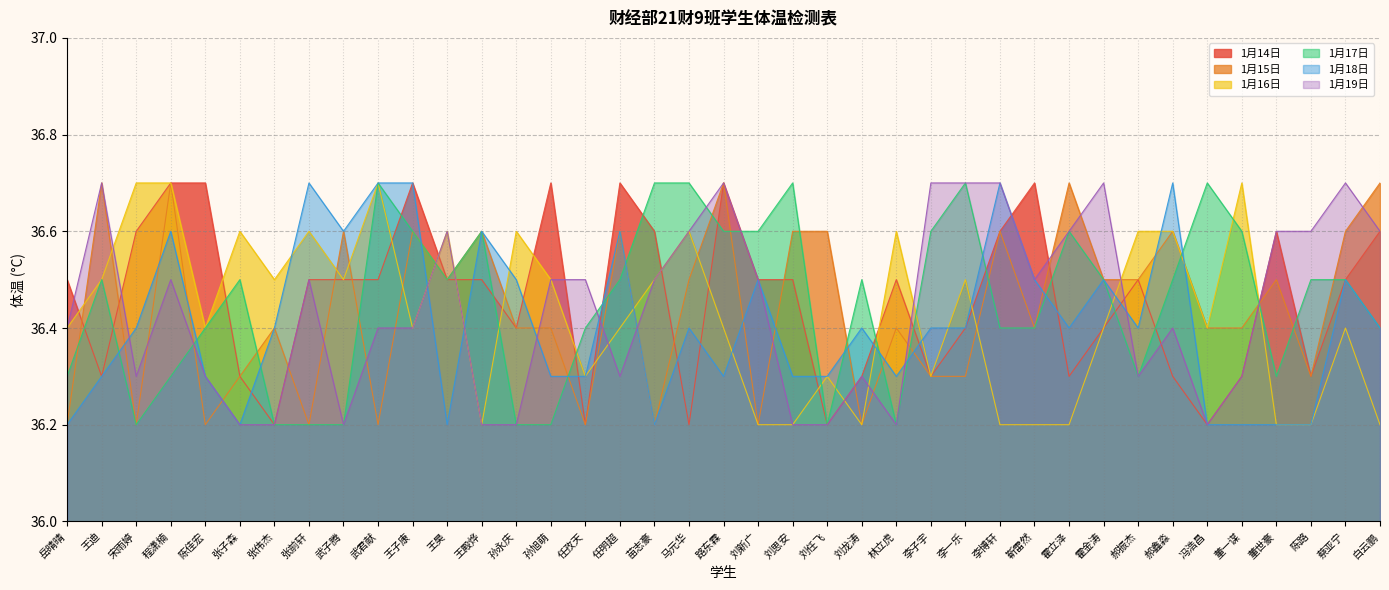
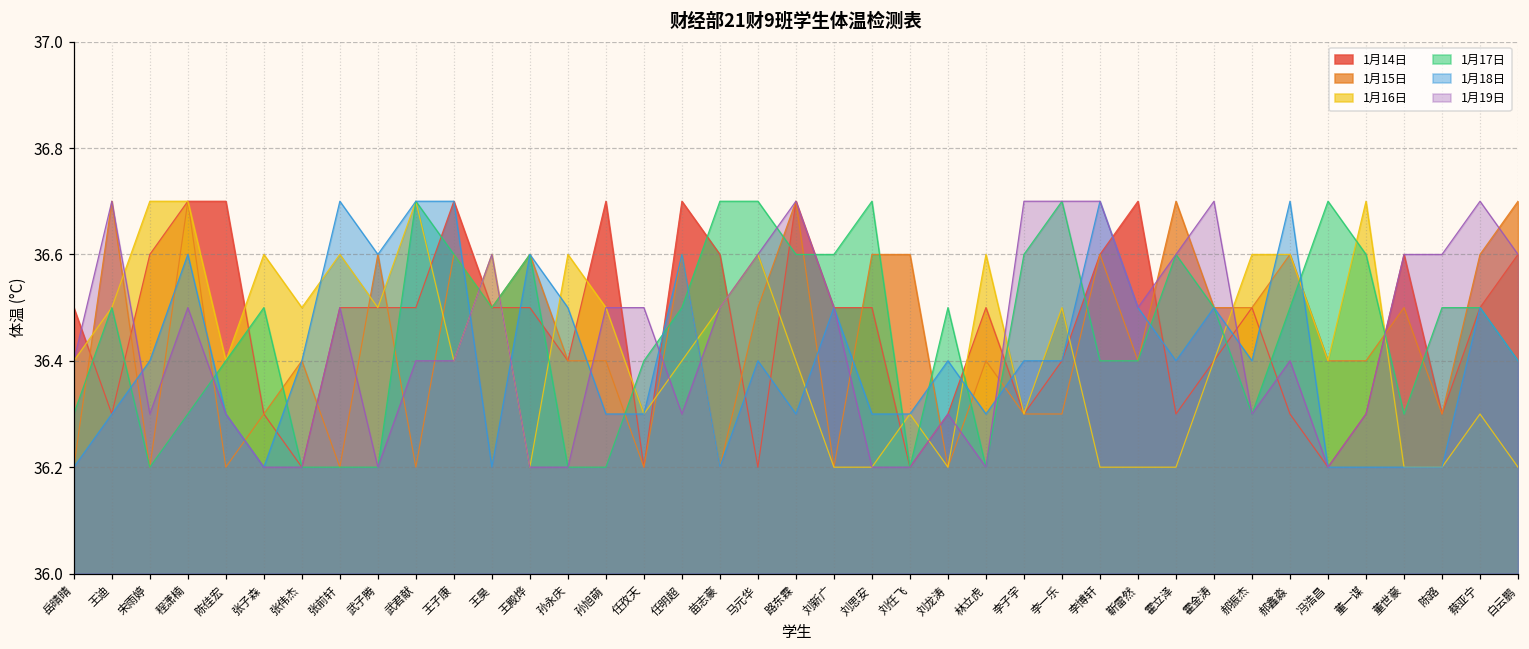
  {
    "1月16日": {
      "宋雨婷": 36.7,
      "张子森": 36.6,
      "张伟杰": 36.5,
      "张前轩": 36.6,
      "孙永庆": 36.6,
      "任明超": 36.4,
      "路东霖": 36.4,
      "林立虎": 36.6,
      "李一乐": 36.5,
      "李博轩": 36.2,
      "靳雷然": 36.2,
      "霍立泽": 36.2,
      "郝振杰": 36.6,
      "董一谋": 36.7,
-     "蔡亚宁": 36.4,
+     "蔡亚宁": 36.3,
      "白云鹏": 36.2
    },
    "1月17日": {
      "岳晴晴": 36.3,
      "程潇楠": 36.3,
      "张子森": 36.5,
      "孙旭萌": 36.2,
      "任孜天": 36.4,
      "任明超": 36.5,
      "苗志豪": 36.7,
      "马元华": 36.7,
      "路东霖": 36.6,
      "刘新广": 36.6,
      "刘思安": 36.7,
      "刘龙涛": 36.5,
      "李子宇": 36.6,
      "李博轩": 36.4,
      "郝鑫淼": 36.5,
      "冯浩昌": 36.7,
      "董一谋": 36.6,
      "董世豪": 36.3,
      "陈路": 36.5
    },
    "1月18日": {
      "宋雨婷": 36.4,
      "程潇楠": 36.6,
      "张前轩": 36.7,
      "王昊": 36.2,
      "孙永庆": 36.5,
      "孙旭萌": 36.3,
      "马元华": 36.4,
      "路东霖": 36.3,
      "刘思安": 36.3,
      "刘龙涛": 36.4,
      "林立虎": 36.3,
      "李子宇": 36.4,
      "霍立泽": 36.4,
      "郝振杰": 36.4,
      "郝鑫淼": 36.7,
      "董一谋": 36.2
    },
    "1月19日": {
      "宋雨婷": 36.3,
      "程潇楠": 36.5,
      "武君献": 36.4,
      "任孜天": 36.5,
      "任明超": 36.3,
      "李子宇": 36.7,
      "霍金涛": 36.7,
      "郝鑫淼": 36.4,
      "陈路": 36.6,
      "蔡亚宁": 36.7
    }
  }
